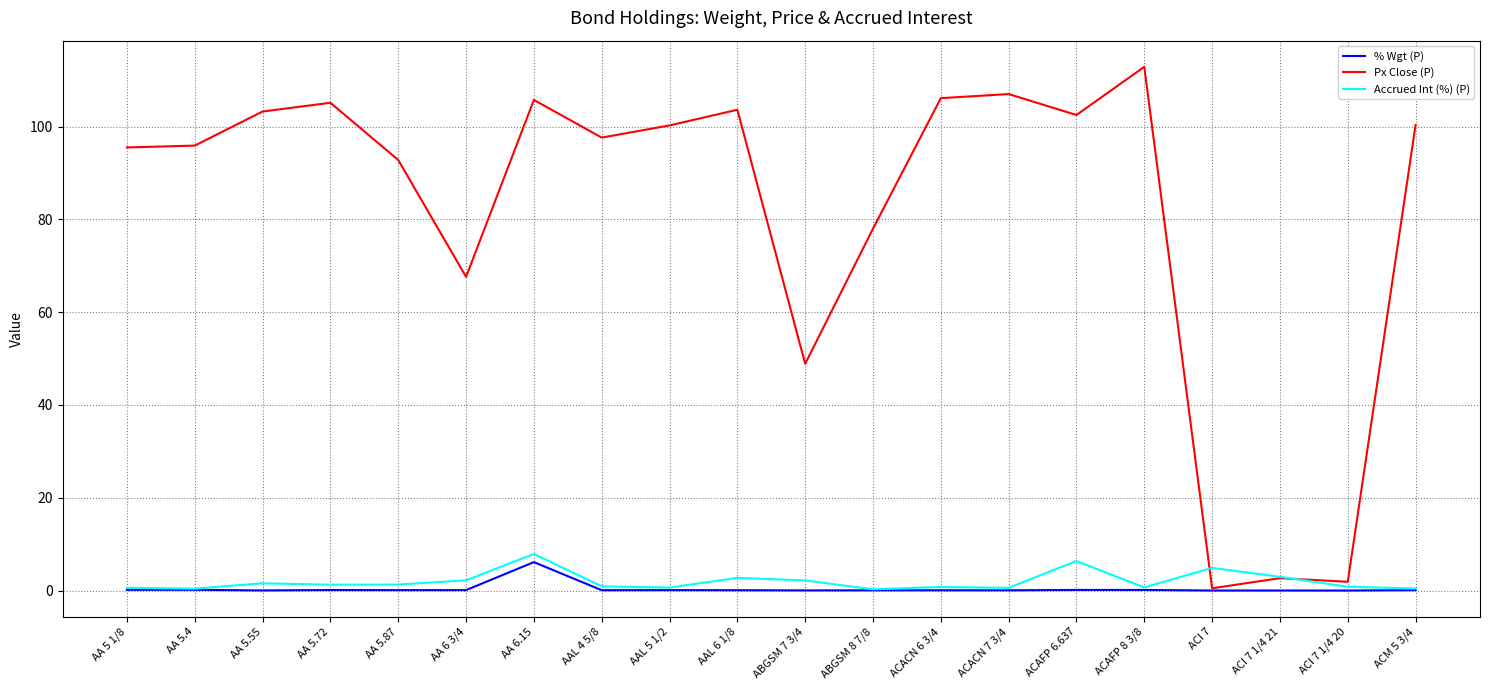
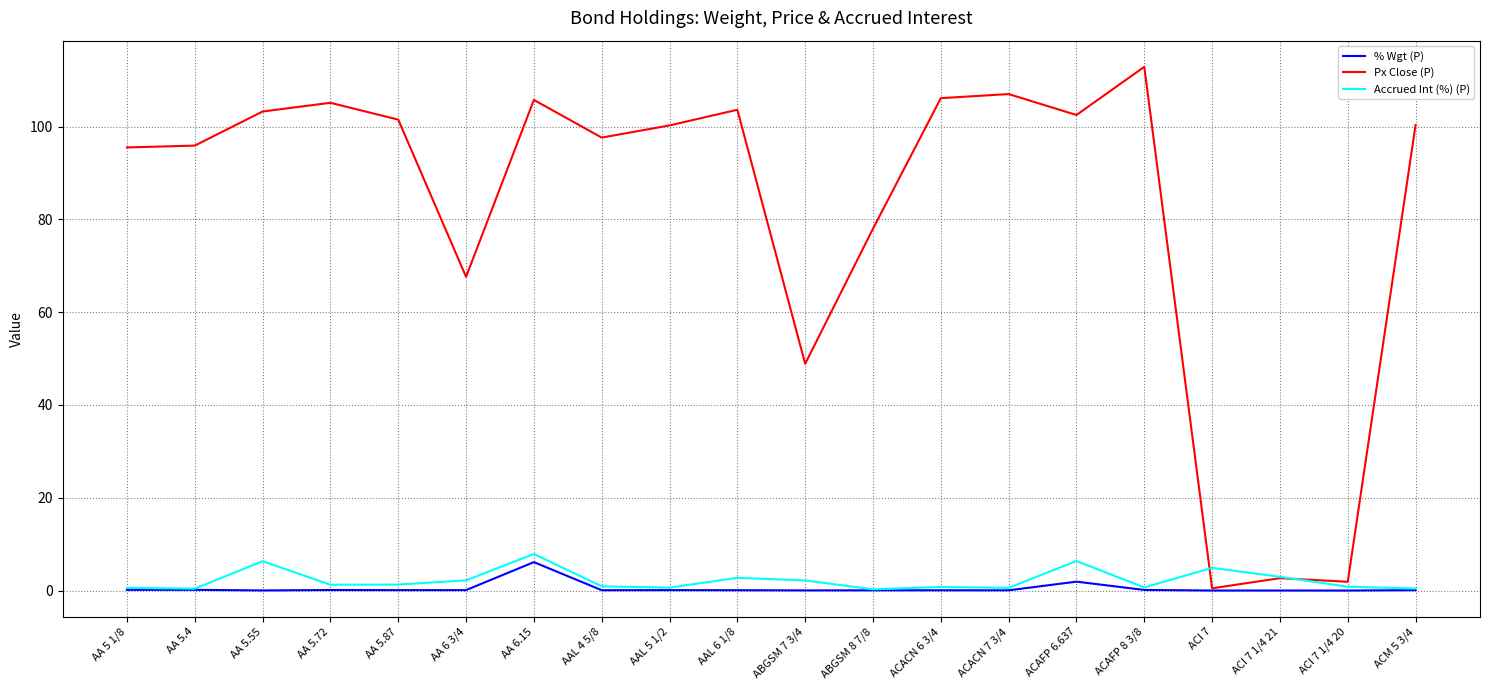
  {
    "% Wgt (P)": {
      "AA 5.55": 0,
      "AA 5.72": 0,
      "AA 5.87": 0,
      "AA 6 3/4": 0,
      "AA 6.15": 6,
      "AAL 4 5/8": 0,
      "AAL 6 1/8": 0,
      "ABGSM 7 3/4": 0,
      "ACACN 6 3/4": 0,
-     "ACAFP 6.637": 0,
+     "ACAFP 6.637": 2,
      "ACI 7 1/4 21": 0,
      "ACI 7 1/4 20": 0
    },
    "Px Close (P)": {
      "AA 5 1/8": 96,
      "AA 5.4": 96,
      "AA 5.55": 103,
      "AA 5.72": 105,
-     "AA 5.87": 93,
+     "AA 5.87": 102,
      "AA 6 3/4": 68,
      "AA 6.15": 106,
      "AAL 4 5/8": 98,
      "AAL 5 1/2": 100,
      "AAL 6 1/8": 104,
      "ABGSM 7 3/4": 49,
      "ABGSM 8 7/8": 78,
      "ACACN 6 3/4": 106,
      "ACACN 7 3/4": 107,
      "ACAFP 6.637": 103,
      "ACAFP 8 3/8": 113,
      "ACI 7 1/4 20": 2,
      "ACM 5 3/4": 100
    },
    "Accrued Int (%) (P)": {
-     "AA 5.55": 2,
+     "AA 5.55": 6,
      "AA 5.72": 1,
      "AA 5.87": 1,
      "AA 6 3/4": 2,
      "AA 6.15": 8,
      "AAL 4 5/8": 1,
      "AAL 6 1/8": 3,
      "ABGSM 7 3/4": 2,
      "ACACN 6 3/4": 1,
      "ACAFP 6.637": 6,
      "ACI 7": 5,
      "ACI 7 1/4 20": 1
    }
  }
